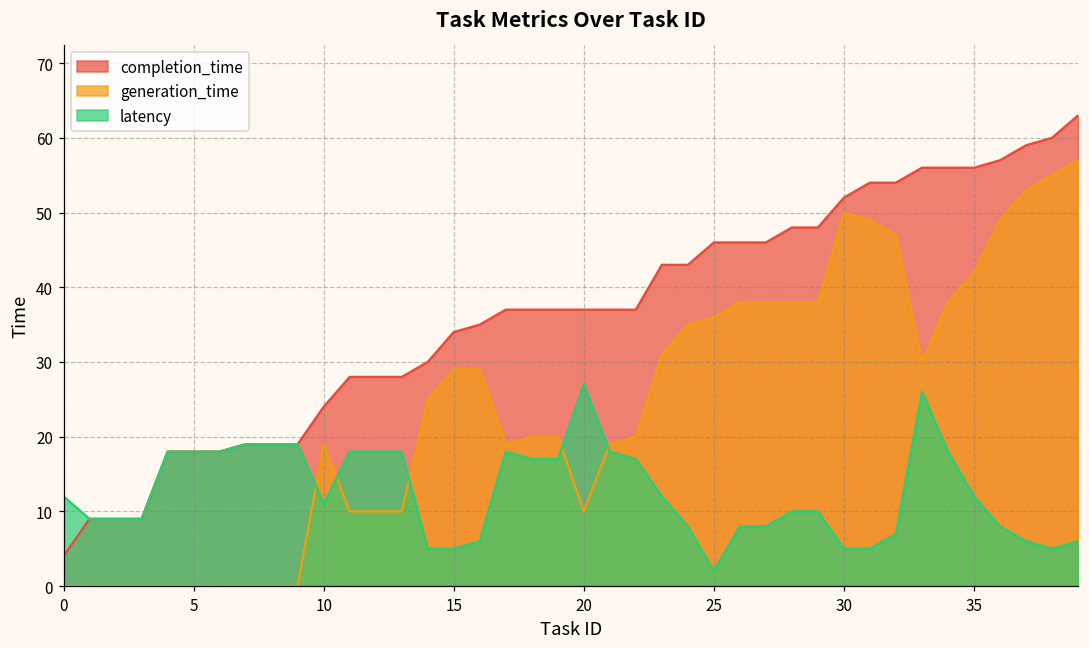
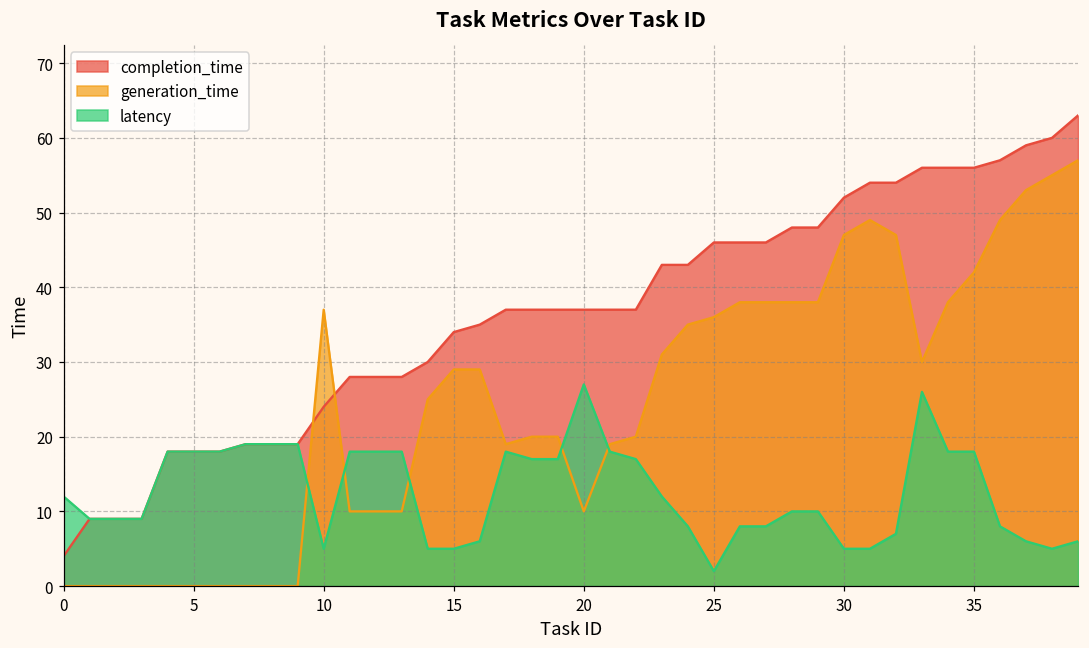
  {
    "completion_time": {
      "0": 4,
      "10": 24,
      "15": 34,
      "20": 37,
      "25": 46,
      "30": 52,
      "35": 56
    },
    "generation_time": {
      "0": 0,
      "5": 0,
-     "10": 19,
+     "10": 37,
      "15": 29,
      "20": 10,
      "25": 36,
-     "30": 50,
+     "30": 47,
      "35": 42
    },
    "latency": {
      "0": 12,
-     "10": 11,
+     "10": 5,
      "15": 5,
      "20": 27,
      "25": 2,
      "30": 5,
-     "35": 12
+     "35": 18
    }
  }
